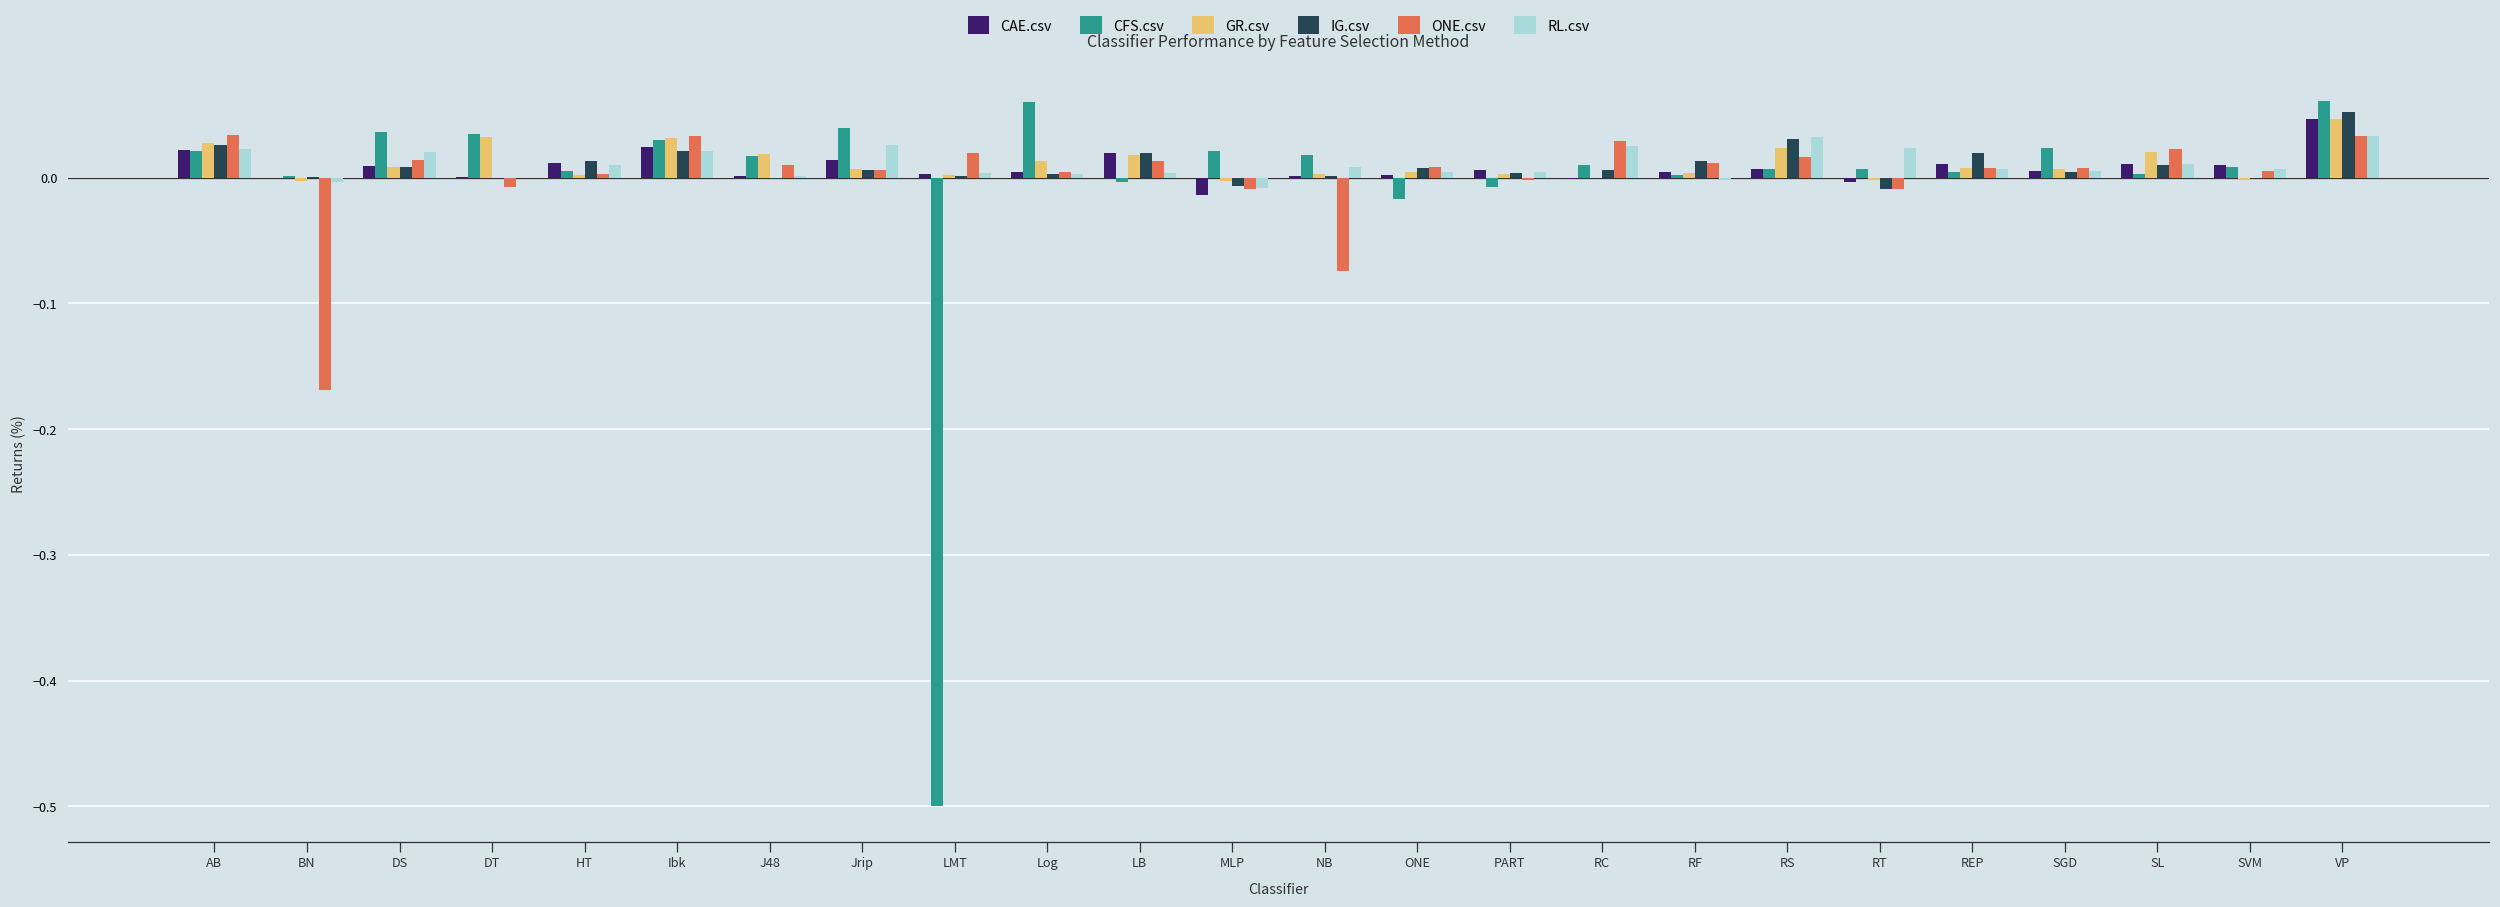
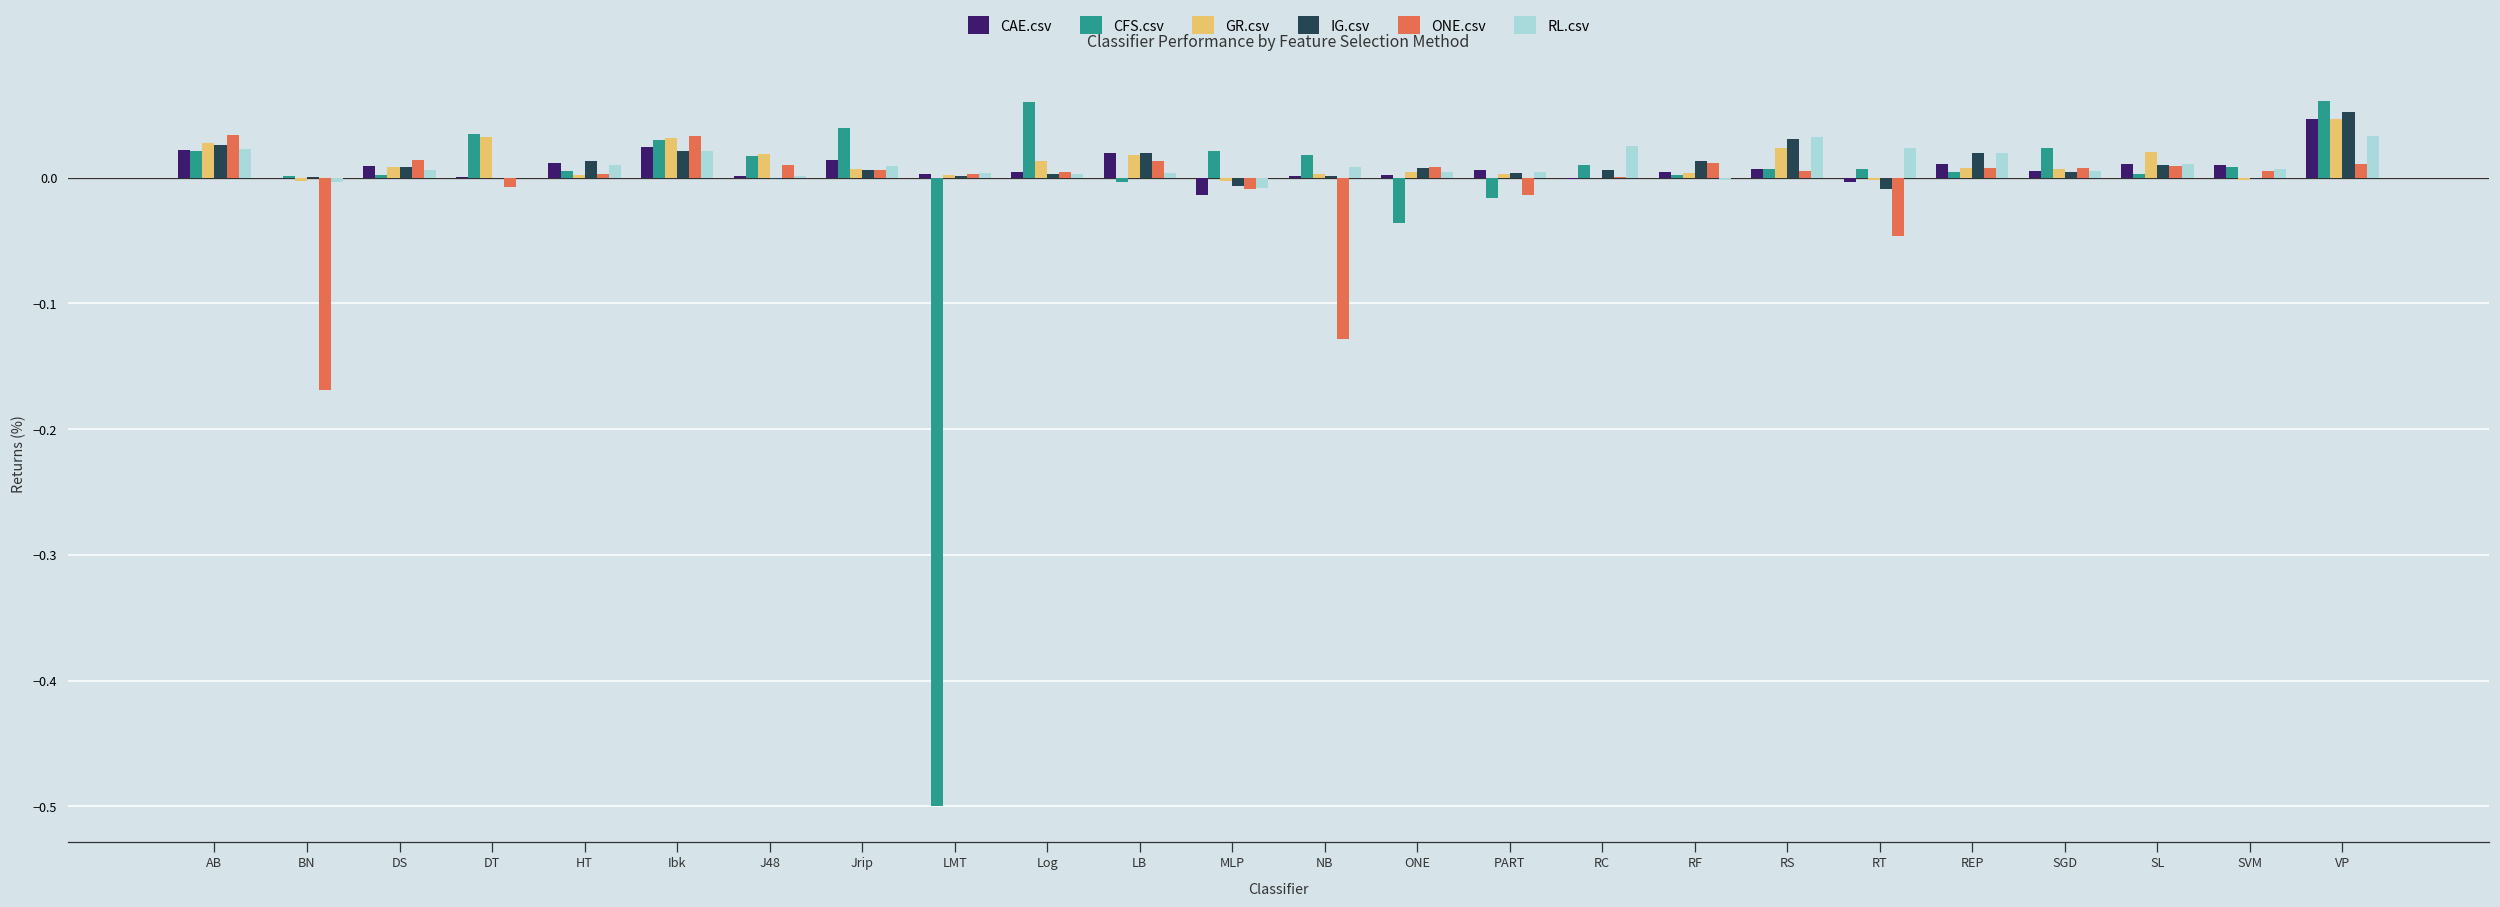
  {
    "CFS.csv": {
      "AB": 0.021,
-     "DS": 0.037,
+     "DS": 0.002,
      "DT": 0.035,
      "HT": 0.005,
      "Ibk": 0.030,
      "J48": 0.017,
      "Jrip": 0.039,
      "LMT": -0.500,
      "Log": 0.060,
      "LB": -0.004,
      "MLP": 0.021,
      "NB": 0.018,
-     "ONE": -0.017,
-     "PART": -0.008,
+     "ONE": -0.036,
+     "PART": -0.016,
      "RC": 0.010,
      "RF": 0.002,
      "RS": 0.007,
      "RT": 0.007,
      "REP": 0.005,
      "SGD": 0.024,
      "SL": 0.003,
      "SVM": 0.008,
      "VP": 0.061
    },
    "GR.csv": {
      "AB": 0.027,
      "BN": -0.003,
      "DS": 0.009,
      "DT": 0.033,
      "HT": 0.002,
      "Ibk": 0.032,
      "J48": 0.018,
      "Jrip": 0.007,
      "Log": 0.014,
      "LB": 0.018,
      "MLP": -0.002,
      "NB": 0.003,
      "ONE": 0.005,
      "PART": 0.003,
      "RF": 0.003,
      "RS": 0.023,
      "REP": 0.008,
      "SGD": 0.007,
      "SL": 0.020,
      "VP": 0.046
    },
    "ONE.csv": {
      "AB": 0.034,
      "BN": -0.169,
      "DS": 0.014,
      "DT": -0.007,
      "HT": 0.003,
      "Ibk": 0.033,
      "J48": 0.010,
      "Jrip": 0.006,
-     "LMT": 0.020,
+     "LMT": 0.003,
      "Log": 0.005,
      "LB": 0.013,
      "MLP": -0.009,
-     "NB": -0.075,
+     "NB": -0.128,
      "ONE": 0.009,
-     "PART": -0.002,
-     "RC": 0.029,
+     "PART": -0.014,
+     "RC": 0.001,
      "RF": 0.012,
-     "RS": 0.016,
-     "RT": -0.009,
+     "RS": 0.005,
+     "RT": -0.046,
      "REP": 0.008,
      "SGD": 0.007,
-     "SL": 0.023,
+     "SL": 0.009,
      "SVM": 0.005,
-     "VP": 0.033
+     "VP": 0.011
    },
    "RL.csv": {
      "AB": 0.023,
      "BN": -0.004,
-     "DS": 0.020,
+     "DS": 0.006,
      "HT": 0.010,
      "Ibk": 0.022,
-     "Jrip": 0.026,
+     "Jrip": 0.009,
      "LMT": 0.004,
      "Log": 0.003,
      "LB": 0.004,
      "MLP": -0.008,
      "NB": 0.008,
      "ONE": 0.004,
      "PART": 0.005,
      "RC": 0.025,
      "RS": 0.032,
      "RT": 0.024,
-     "REP": 0.007,
+     "REP": 0.020,
      "SGD": 0.006,
      "SL": 0.011,
      "SVM": 0.007,
      "VP": 0.033
    }
  }
